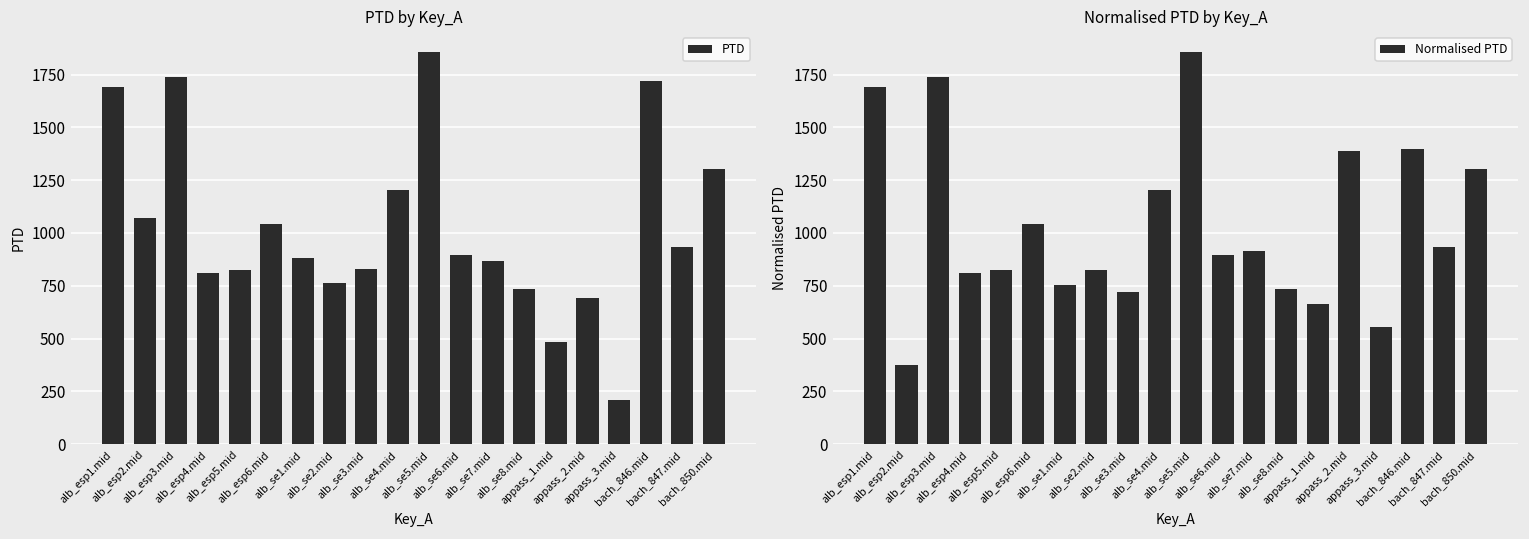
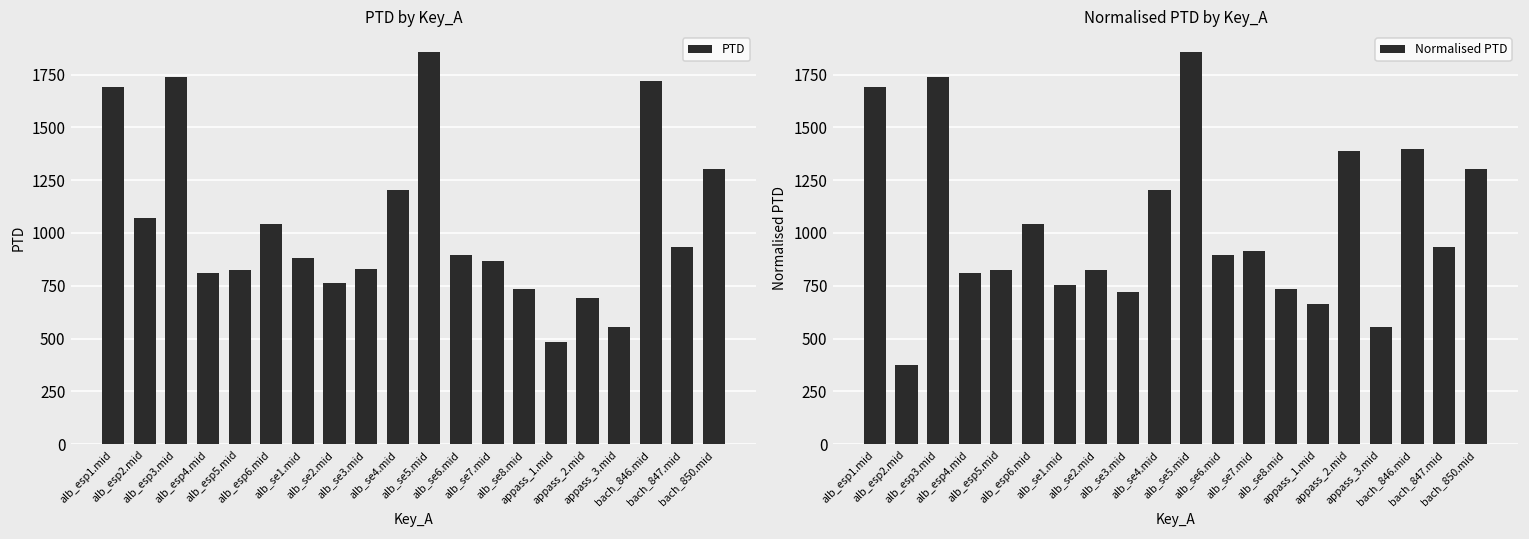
  {
    "PTD by Key_A": {
      "alb_esp1.mid": 1690,
      "alb_esp2.mid": 1070,
      "alb_esp3.mid": 1740,
      "alb_esp4.mid": 810,
      "alb_esp5.mid": 830,
      "alb_esp6.mid": 1040,
      "alb_se1.mid": 880,
      "alb_se2.mid": 760,
      "alb_se3.mid": 830,
      "alb_se4.mid": 1200,
      "alb_se5.mid": 1860,
      "alb_se6.mid": 900,
      "alb_se7.mid": 870,
      "alb_se8.mid": 730,
      "appass_1.mid": 480,
      "appass_2.mid": 690,
-     "appass_3.mid": 210,
+     "appass_3.mid": 550,
      "bach_846.mid": 1720,
      "bach_847.mid": 930,
      "bach_850.mid": 1300
    },
    "Normalised PTD by Key_A": {
      "alb_esp1.mid": 1690,
      "alb_esp2.mid": 370,
      "alb_esp3.mid": 1740,
      "alb_esp4.mid": 810,
      "alb_esp5.mid": 830,
      "alb_esp6.mid": 1040,
      "alb_se1.mid": 750,
      "alb_se2.mid": 830,
      "alb_se3.mid": 720,
      "alb_se4.mid": 1200,
      "alb_se5.mid": 1860,
      "alb_se6.mid": 900,
      "alb_se7.mid": 910,
      "alb_se8.mid": 730,
      "appass_1.mid": 660,
      "appass_2.mid": 1390,
      "appass_3.mid": 550,
      "bach_846.mid": 1400,
      "bach_847.mid": 930,
      "bach_850.mid": 1300
    }
  }
